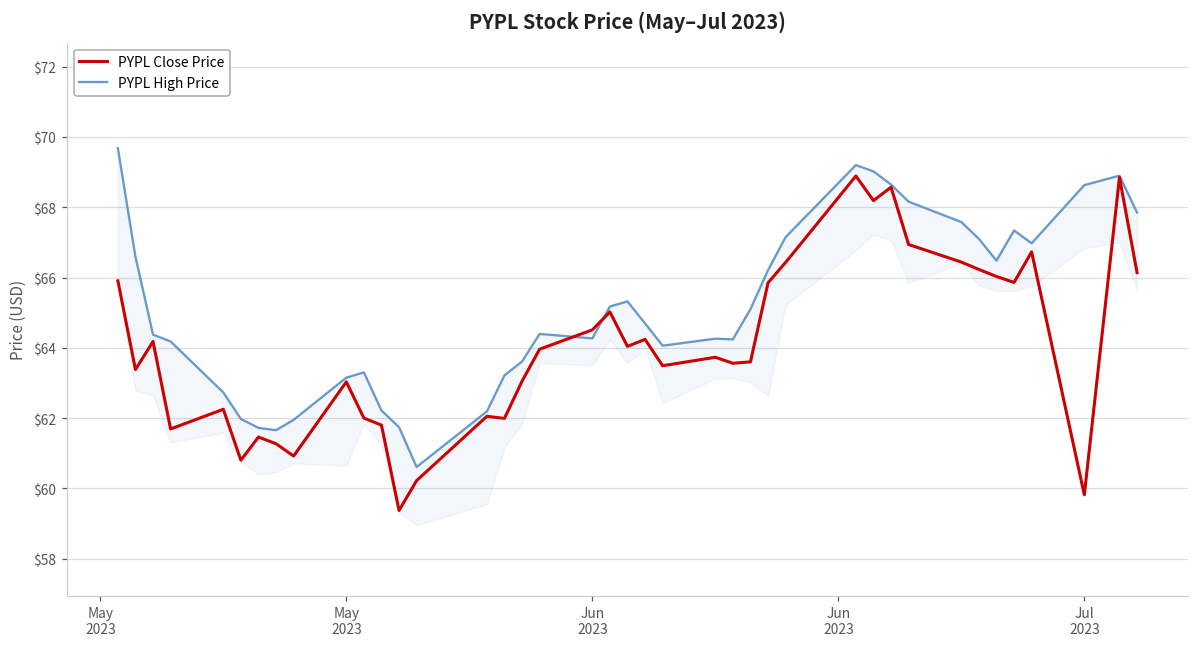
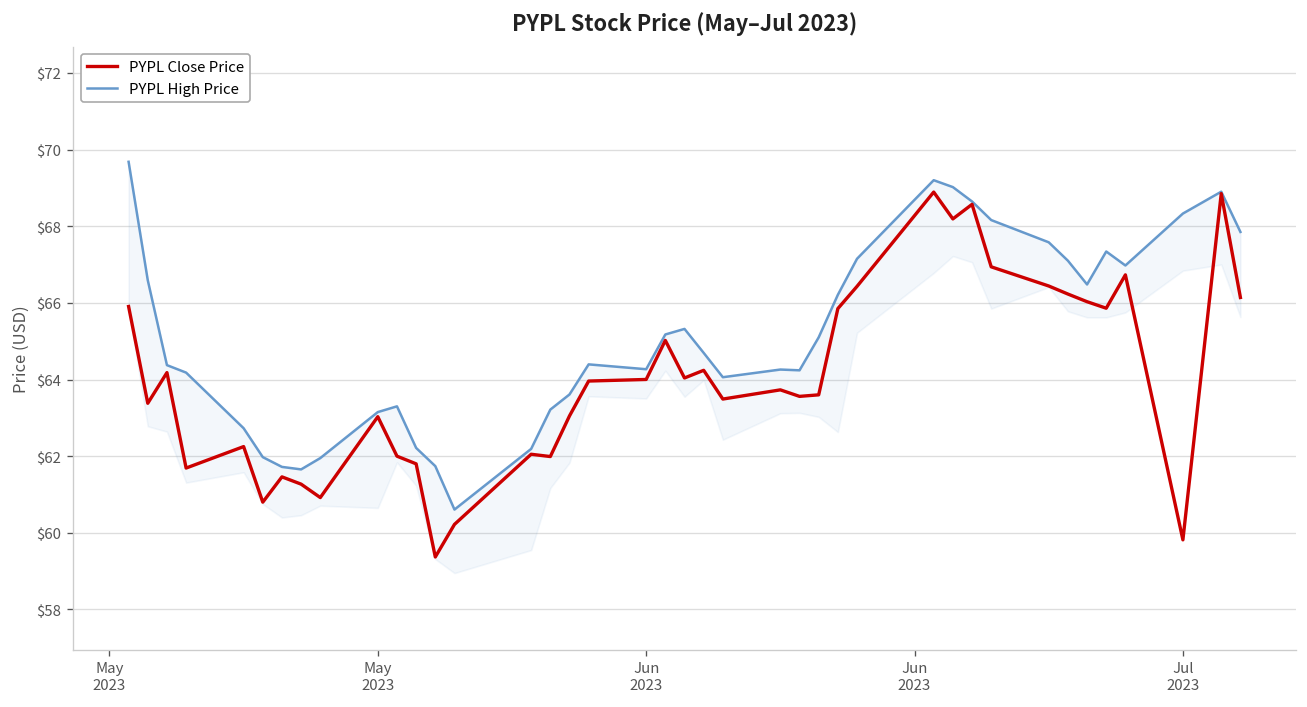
  {
    "PYPL Close Price": {
      "May 2023": "$63.0",
-     "Jun 2023": "$64.5",
+     "Jun 2023": "$64.0",
      "Jul 2023": "$59.8"
    },
    "PYPL High Price": {
      "May 2023": "$63.2",
      "Jun 2023": "$64.3",
-     "Jul 2023": "$68.6"
+     "Jul 2023": "$68.3"
    }
  }
